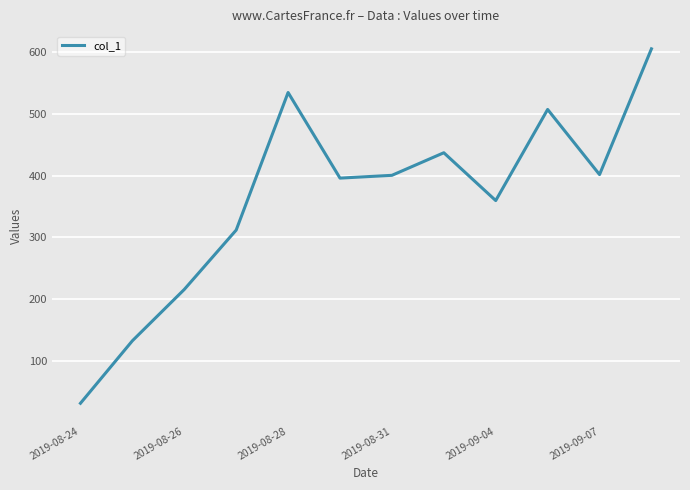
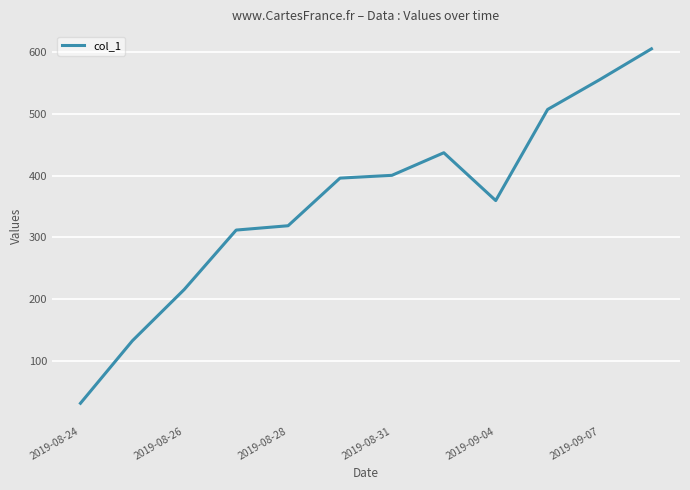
  {
    "2019-08-24": 30,
    "2019-08-26": 220,
-   "2019-08-28": 530,
+   "2019-08-28": 320,
    "2019-08-31": 400,
    "2019-09-04": 360,
-   "2019-09-07": 400
+   "2019-09-07": 560
  }
